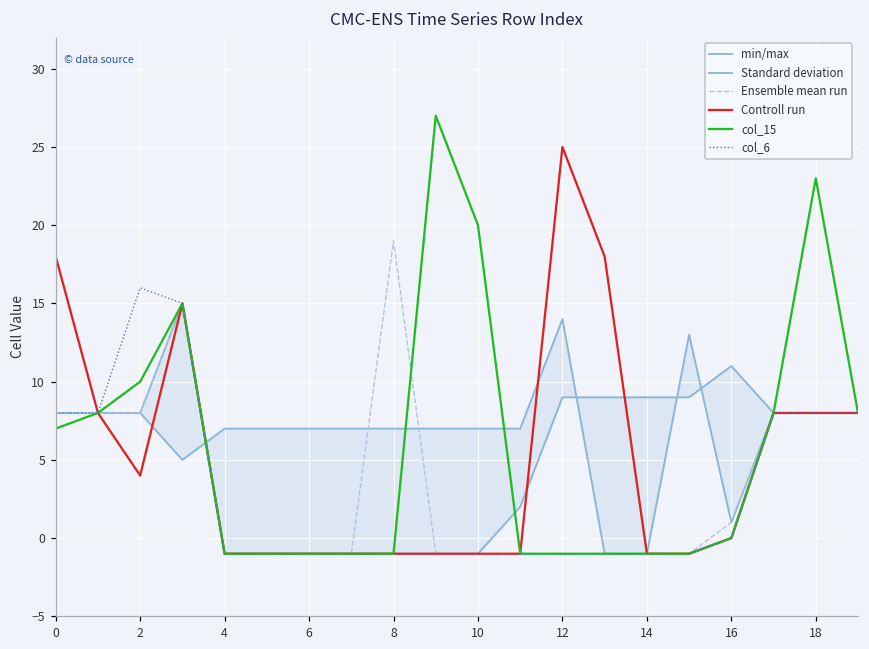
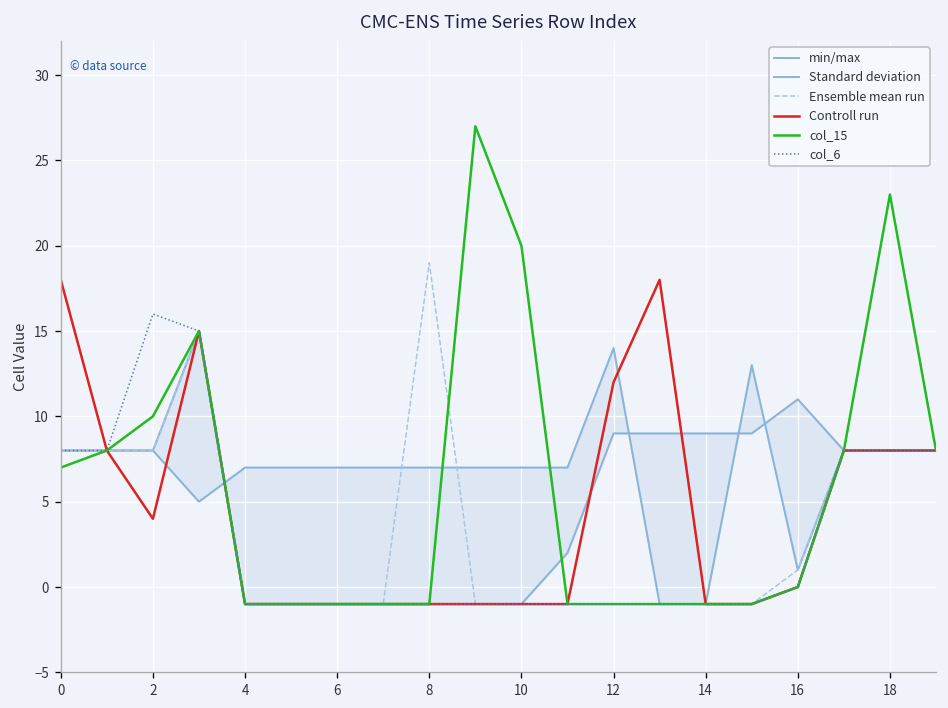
  {
    "Controll run": {
      "0": 18,
      "2": 4,
-     "12": 25
+     "12": 12
    },
    "col_15": {
      "0": 7,
      "2": 10,
      "10": 20,
      "18": 23
    },
    "col_6": {
      "2": 16
    }
  }
